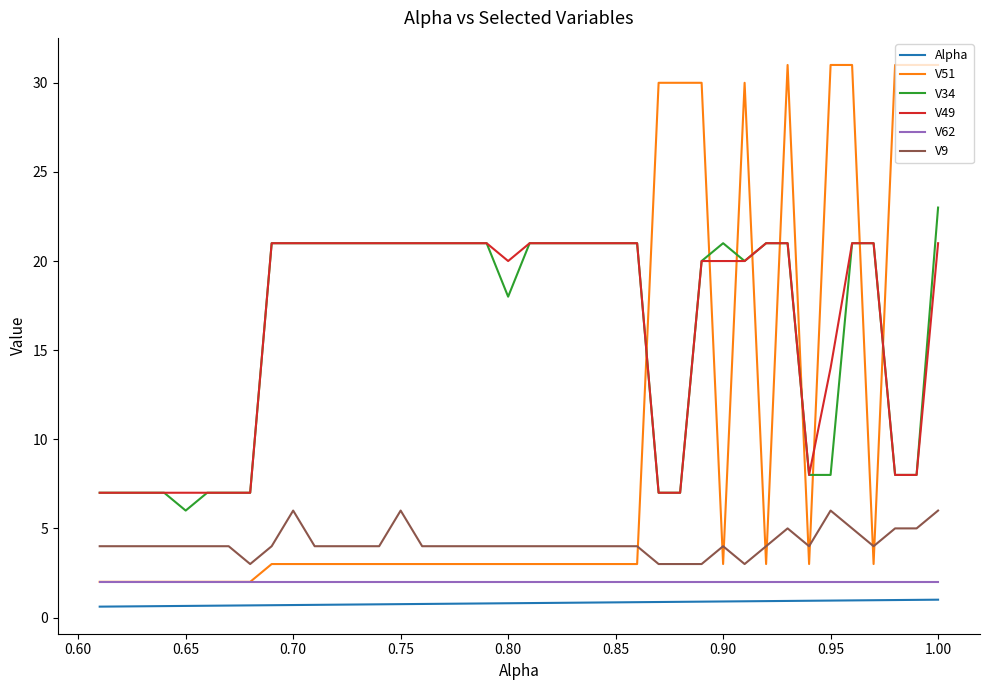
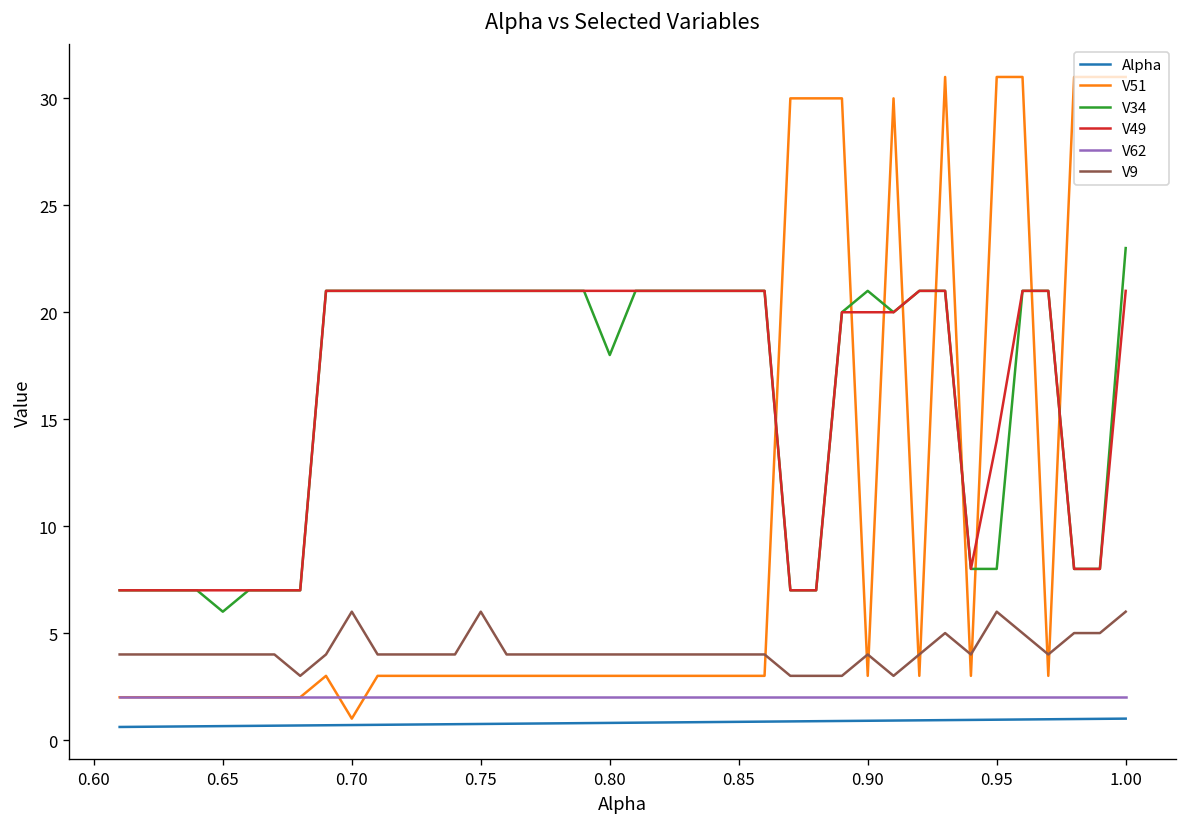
  {
    "Alpha": {
      "0.65": 0.7,
      "0.70": 0.7,
      "0.75": 0.8,
      "0.80": 0.8,
      "0.85": 0.9,
      "0.90": 1,
      "0.95": 1,
      "1.00": 1
    },
    "V51": {
-     "0.70": 3,
+     "0.70": 1,
      "0.75": 3,
      "0.80": 3,
      "0.85": 3,
      "0.90": 3,
      "0.95": 31
    },
    "V34": {
      "0.65": 6,
      "0.80": 18,
      "0.90": 21,
      "0.95": 8,
      "1.00": 23
    },
    "V49": {
      "0.65": 7,
-     "0.80": 20,
+     "0.80": 21,
      "0.90": 20,
      "0.95": 14,
      "1.00": 21
    },
    "V62": {
      "0.70": 2,
      "0.75": 2,
      "0.80": 2,
      "0.85": 2,
      "0.90": 2,
      "0.95": 2,
      "1.00": 2
    },
    "V9": {
      "0.65": 4,
      "0.70": 6,
      "0.75": 6,
      "0.80": 4,
      "0.85": 4,
      "0.90": 4,
      "0.95": 6,
      "1.00": 6
    }
  }
